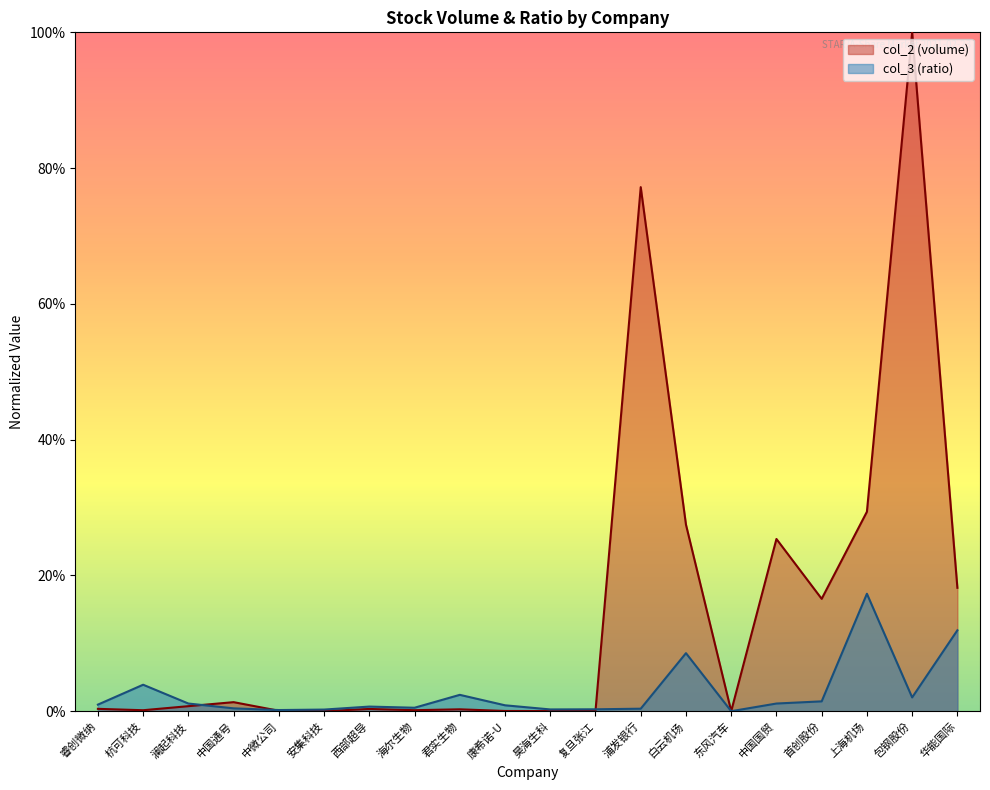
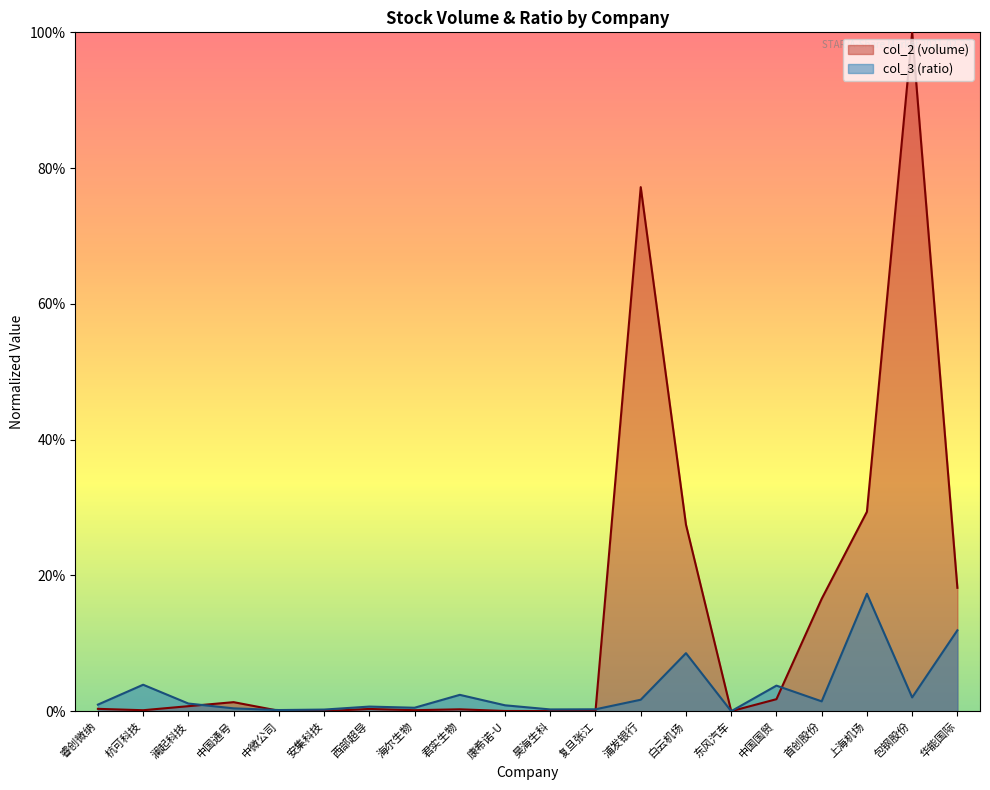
  {
    "col_2 (volume)": {
      "睿创微纳": "0%",
      "杭可科技": "0%",
      "澜起科技": "1%",
      "中国通号": "1%",
      "君实生物": "0%",
      "康希诺-U": "0%",
      "浦发银行": "77%",
      "白云机场": "27%",
-     "中国国贸": "25%",
+     "中国国贸": "2%",
      "首创股份": "17%",
      "上海机场": "29%",
      "华能国际": "18%"
    },
    "col_3 (ratio)": {
      "睿创微纳": "1%",
      "杭可科技": "4%",
      "澜起科技": "1%",
      "中国通号": "0%",
      "君实生物": "2%",
      "康希诺-U": "1%",
-     "浦发银行": "0%",
+     "浦发银行": "2%",
      "白云机场": "9%",
-     "中国国贸": "1%",
+     "中国国贸": "4%",
      "首创股份": "1%",
      "上海机场": "17%",
      "包钢股份": "2%",
      "华能国际": "12%"
    }
  }
